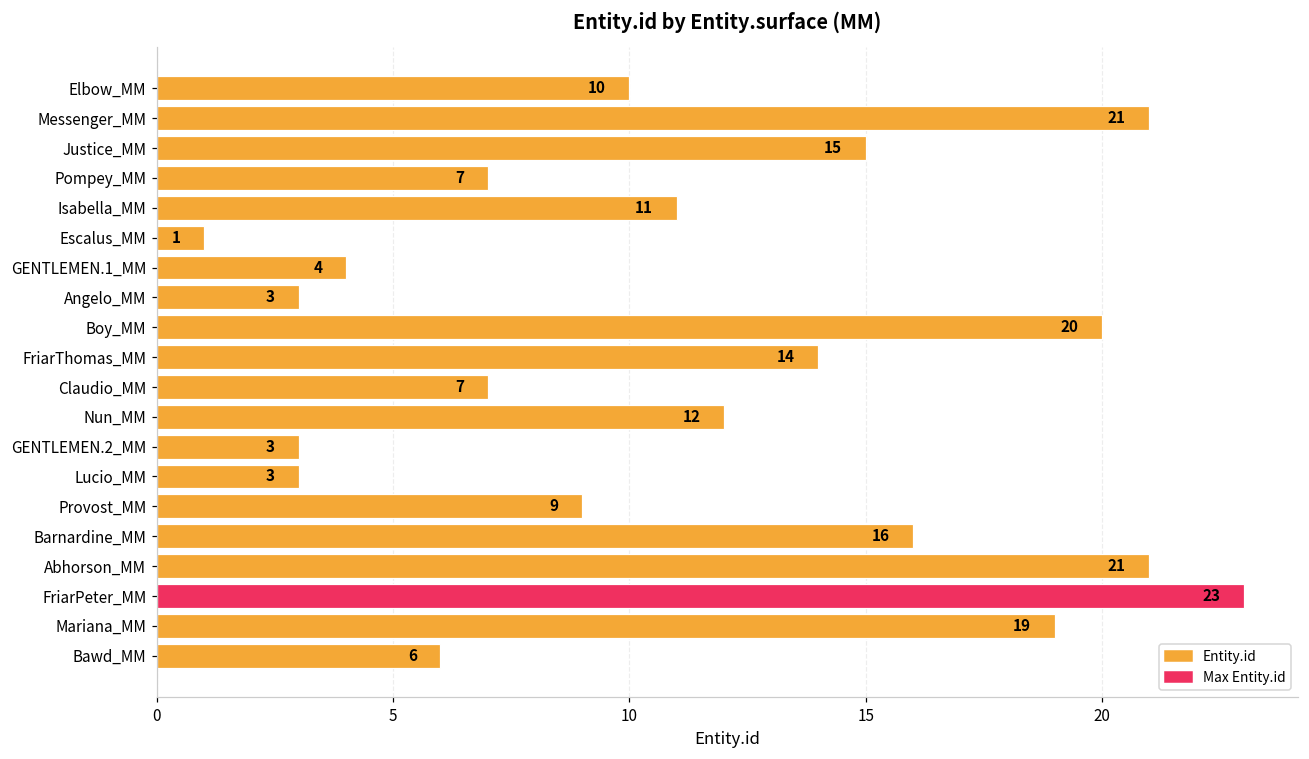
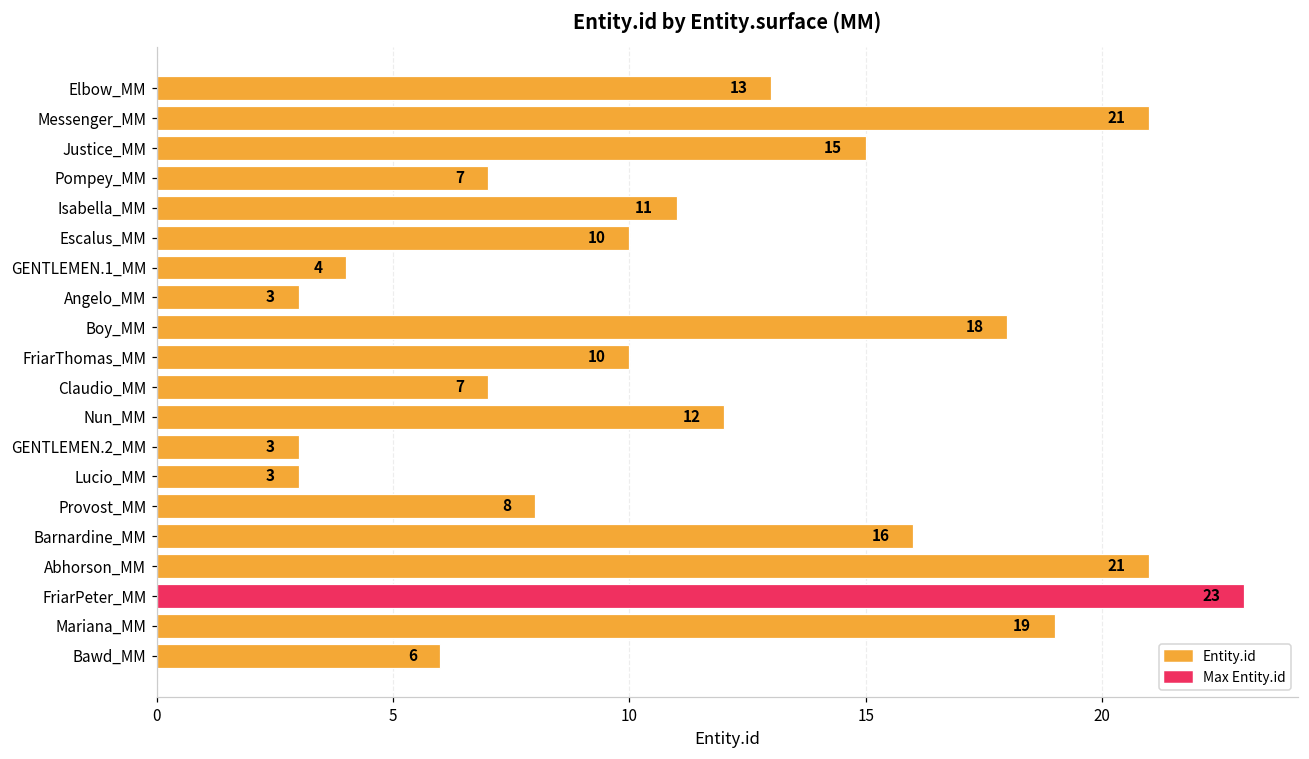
  {
-   "Elbow_MM": 10,
+   "Elbow_MM": 13,
    "Messenger_MM": 21,
    "Justice_MM": 15,
    "Pompey_MM": 7,
    "Isabella_MM": 11,
-   "Escalus_MM": 1,
+   "Escalus_MM": 10,
    "GENTLEMEN.1_MM": 4,
    "Angelo_MM": 3,
-   "Boy_MM": 20,
-   "FriarThomas_MM": 14,
+   "Boy_MM": 18,
+   "FriarThomas_MM": 10,
    "Claudio_MM": 7,
    "Nun_MM": 12,
    "GENTLEMEN.2_MM": 3,
    "Lucio_MM": 3,
-   "Provost_MM": 9,
+   "Provost_MM": 8,
    "Barnardine_MM": 16,
    "Abhorson_MM": 21,
    "FriarPeter_MM": 23,
    "Mariana_MM": 19,
    "Bawd_MM": 6
  }
